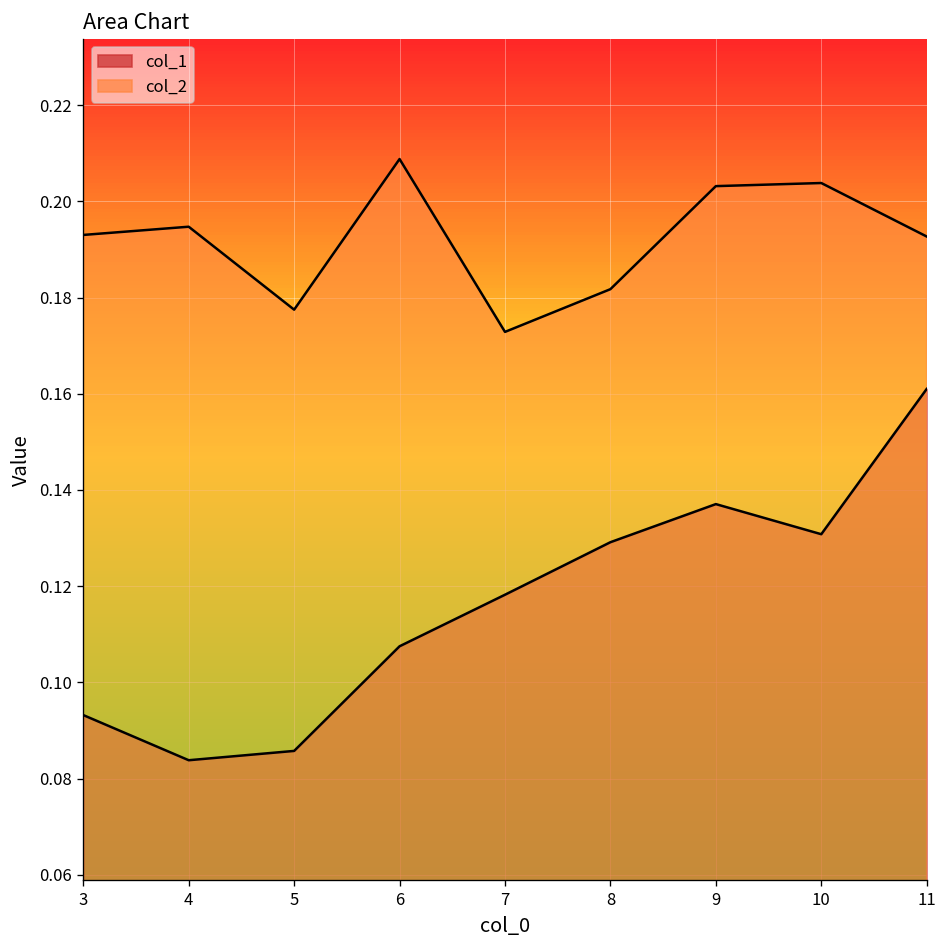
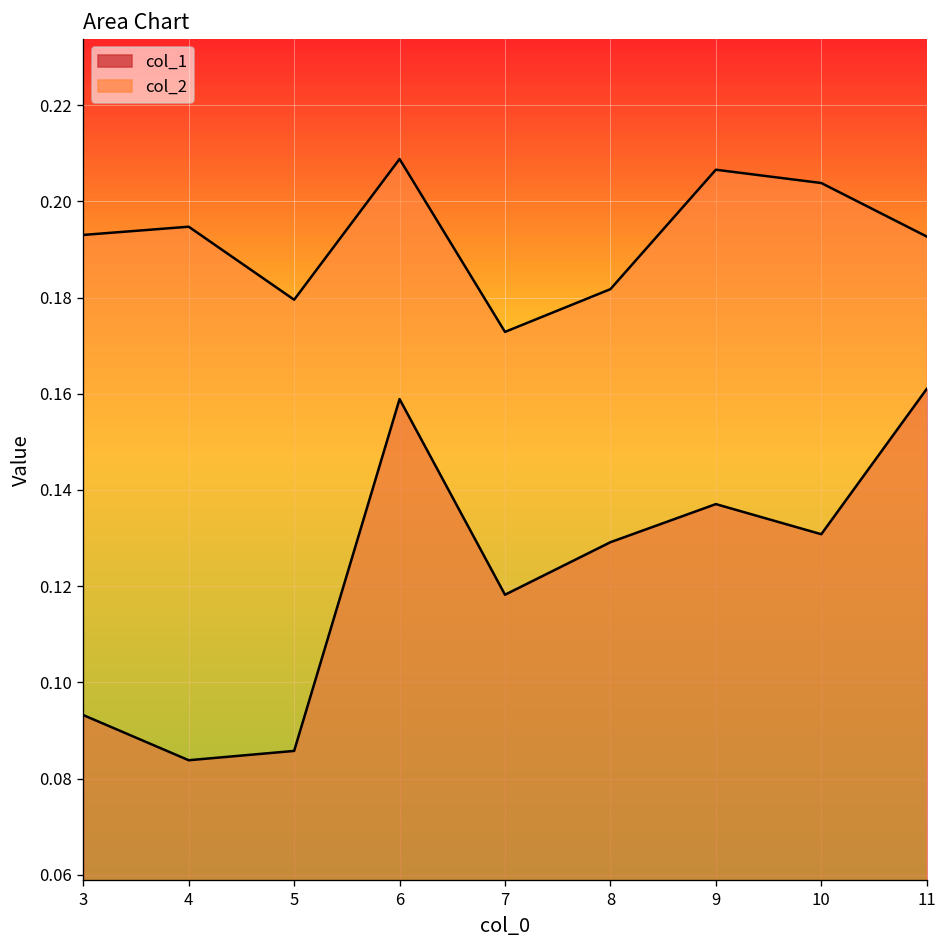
  {
    "col_1": {
      "3": 0.093,
      "4": 0.084,
      "5": 0.086,
-     "6": 0.107,
+     "6": 0.159,
      "7": 0.118,
      "8": 0.129,
      "9": 0.137,
      "10": 0.131,
      "11": 0.161
    },
    "col_2": {
      "3": 0.193,
      "4": 0.195,
-     "5": 0.177,
+     "5": 0.180,
      "6": 0.209,
      "7": 0.173,
      "8": 0.182,
-     "9": 0.203,
+     "9": 0.207,
      "10": 0.204,
      "11": 0.193
    }
  }
